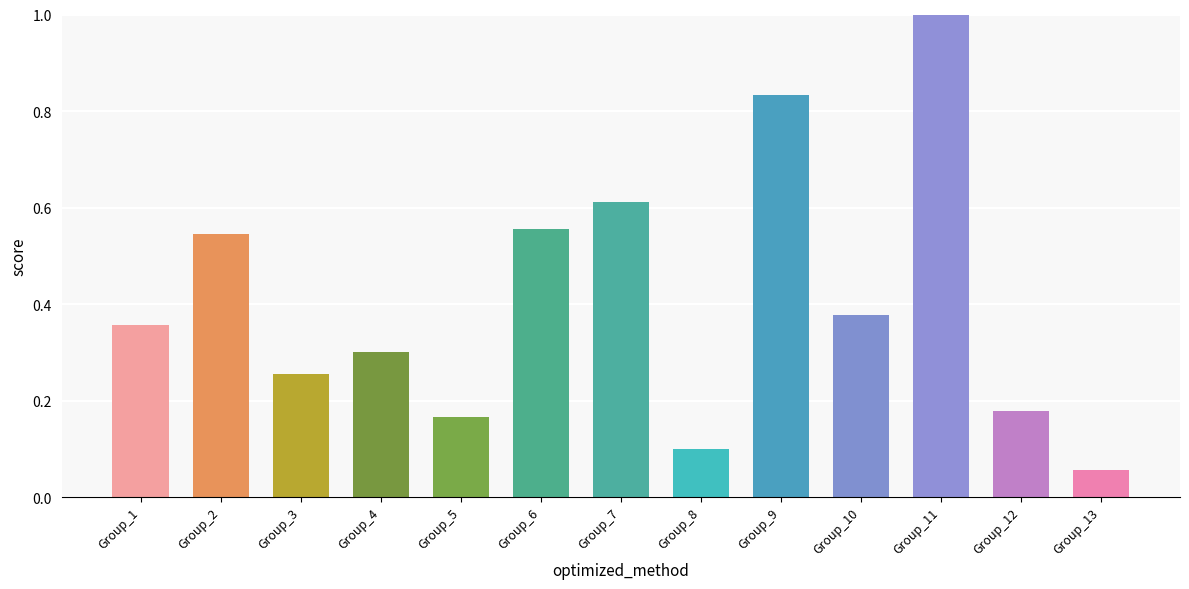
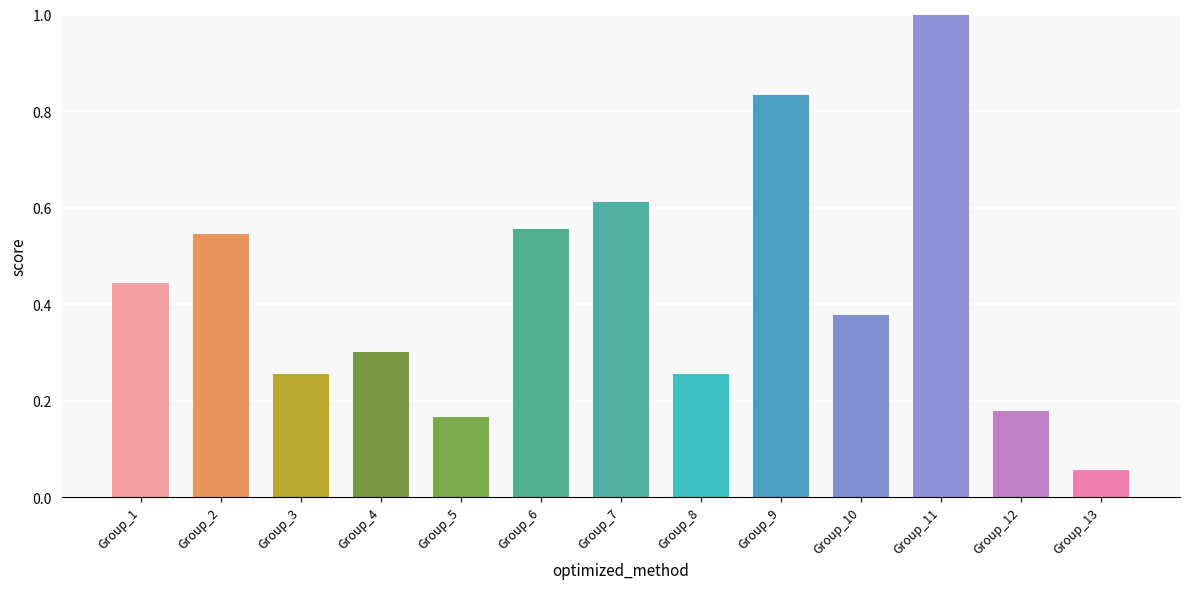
  {
-   "Group_1": 0.36,
+   "Group_1": 0.44,
    "Group_2": 0.54,
    "Group_3": 0.26,
    "Group_4": 0.30,
    "Group_5": 0.17,
    "Group_6": 0.56,
    "Group_7": 0.61,
-   "Group_8": 0.10,
+   "Group_8": 0.26,
    "Group_9": 0.83,
    "Group_10": 0.38,
    "Group_11": 1.00,
    "Group_12": 0.18,
    "Group_13": 0.06
  }
